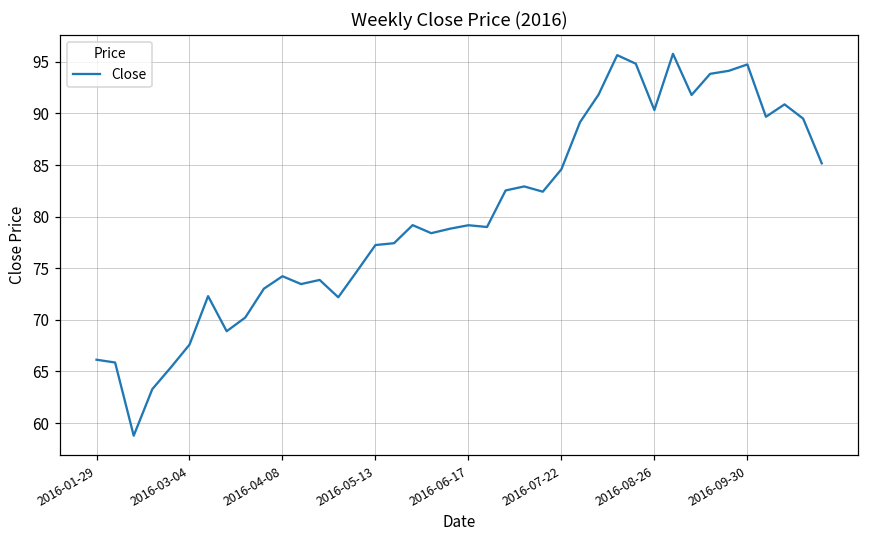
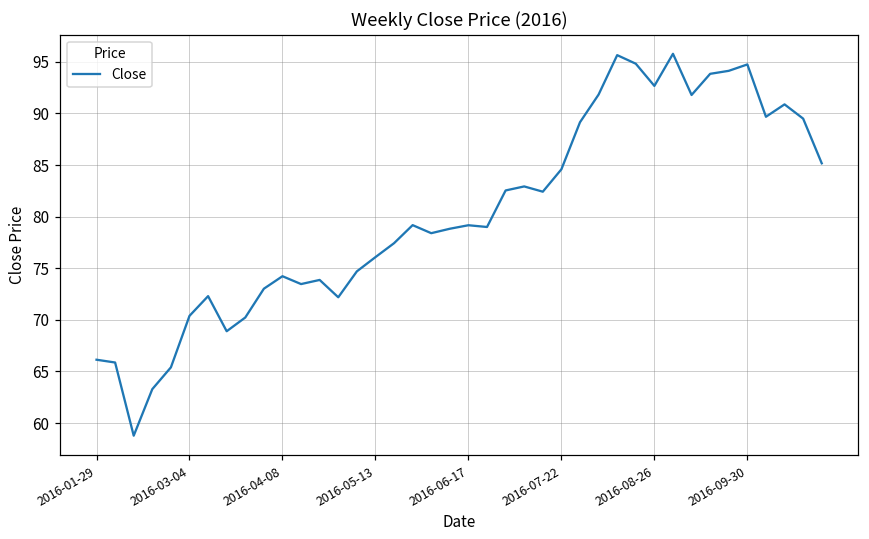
  {
    "2016-01-29": 66,
-   "2016-03-04": 68,
+   "2016-03-04": 70,
    "2016-04-08": 74,
-   "2016-05-13": 77,
+   "2016-05-13": 76,
    "2016-06-17": 79,
    "2016-07-22": 85,
-   "2016-08-26": 90,
+   "2016-08-26": 93,
    "2016-09-30": 95
  }
